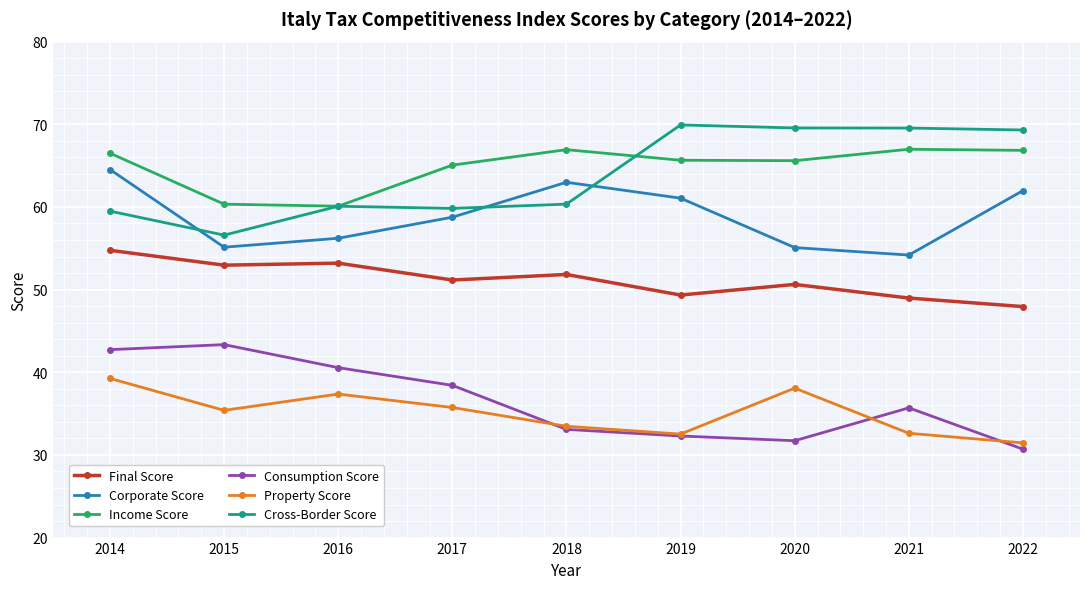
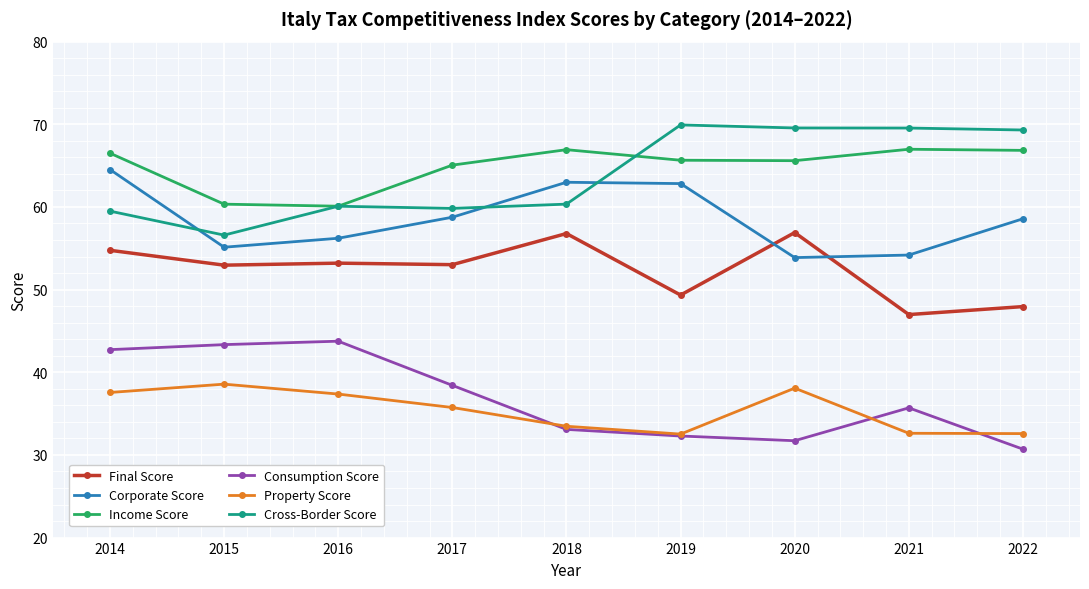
  {
    "Final Score": {
      "2014": 55,
      "2015": 53,
      "2016": 53,
-     "2017": 51,
-     "2018": 52,
+     "2017": 53,
+     "2018": 57,
      "2019": 49,
-     "2020": 51,
-     "2021": 49,
+     "2020": 57,
+     "2021": 47,
      "2022": 48
    },
    "Corporate Score": {
      "2014": 65,
      "2015": 55,
      "2016": 56,
      "2017": 59,
      "2018": 63,
-     "2019": 61,
-     "2020": 55,
+     "2019": 63,
+     "2020": 54,
      "2021": 54,
-     "2022": 62
+     "2022": 59
    },
    "Consumption Score": {
      "2014": 43,
      "2015": 43,
-     "2016": 41,
+     "2016": 44,
      "2017": 38,
      "2018": 33,
      "2020": 32,
      "2021": 36,
      "2022": 31
    },
    "Property Score": {
-     "2014": 39,
-     "2015": 35,
+     "2014": 38,
+     "2015": 39,
      "2016": 37,
      "2017": 36,
      "2018": 33,
      "2020": 38,
      "2021": 33,
-     "2022": 31
+     "2022": 33
    }
  }
